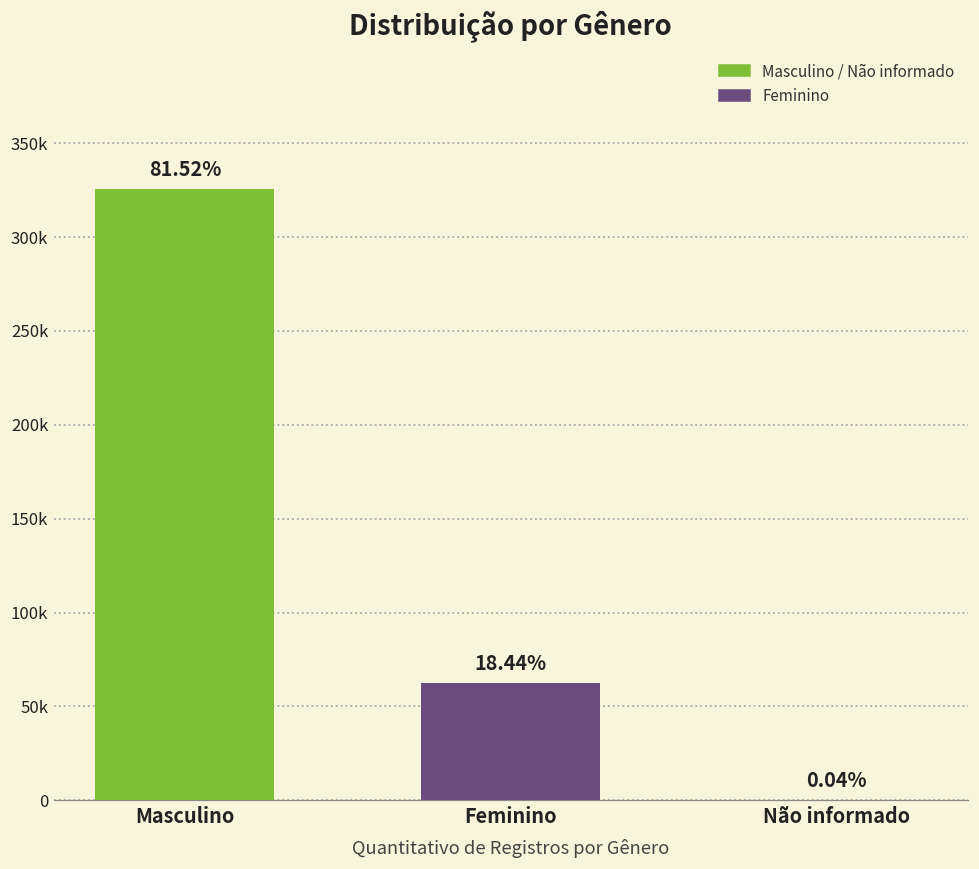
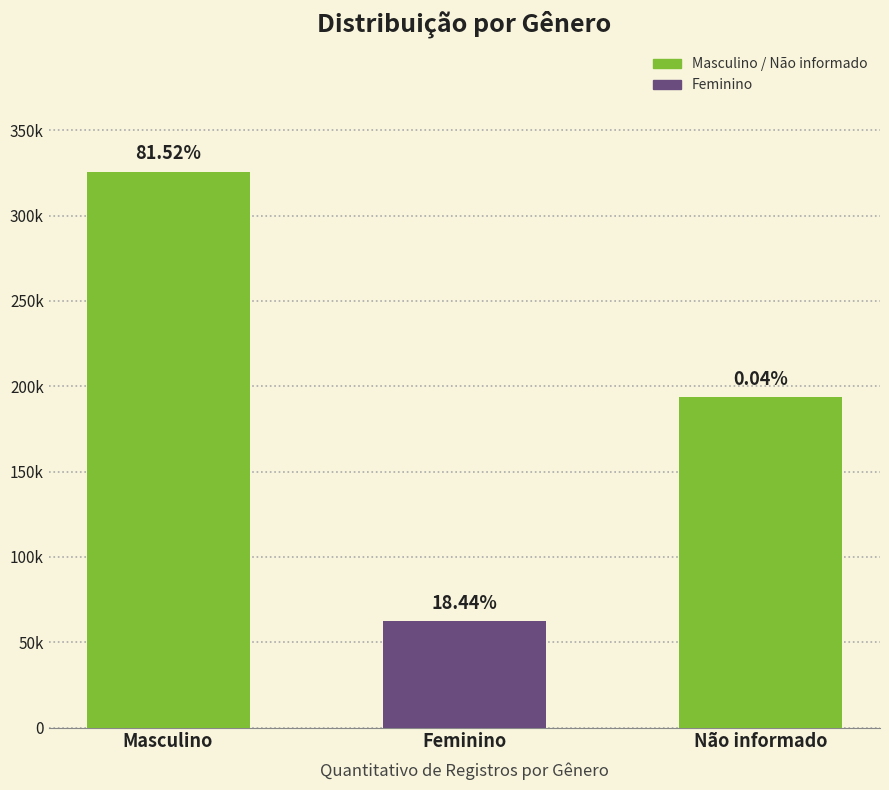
  {
-   "Não informado": 0
+   "Não informado": 194000
  }
